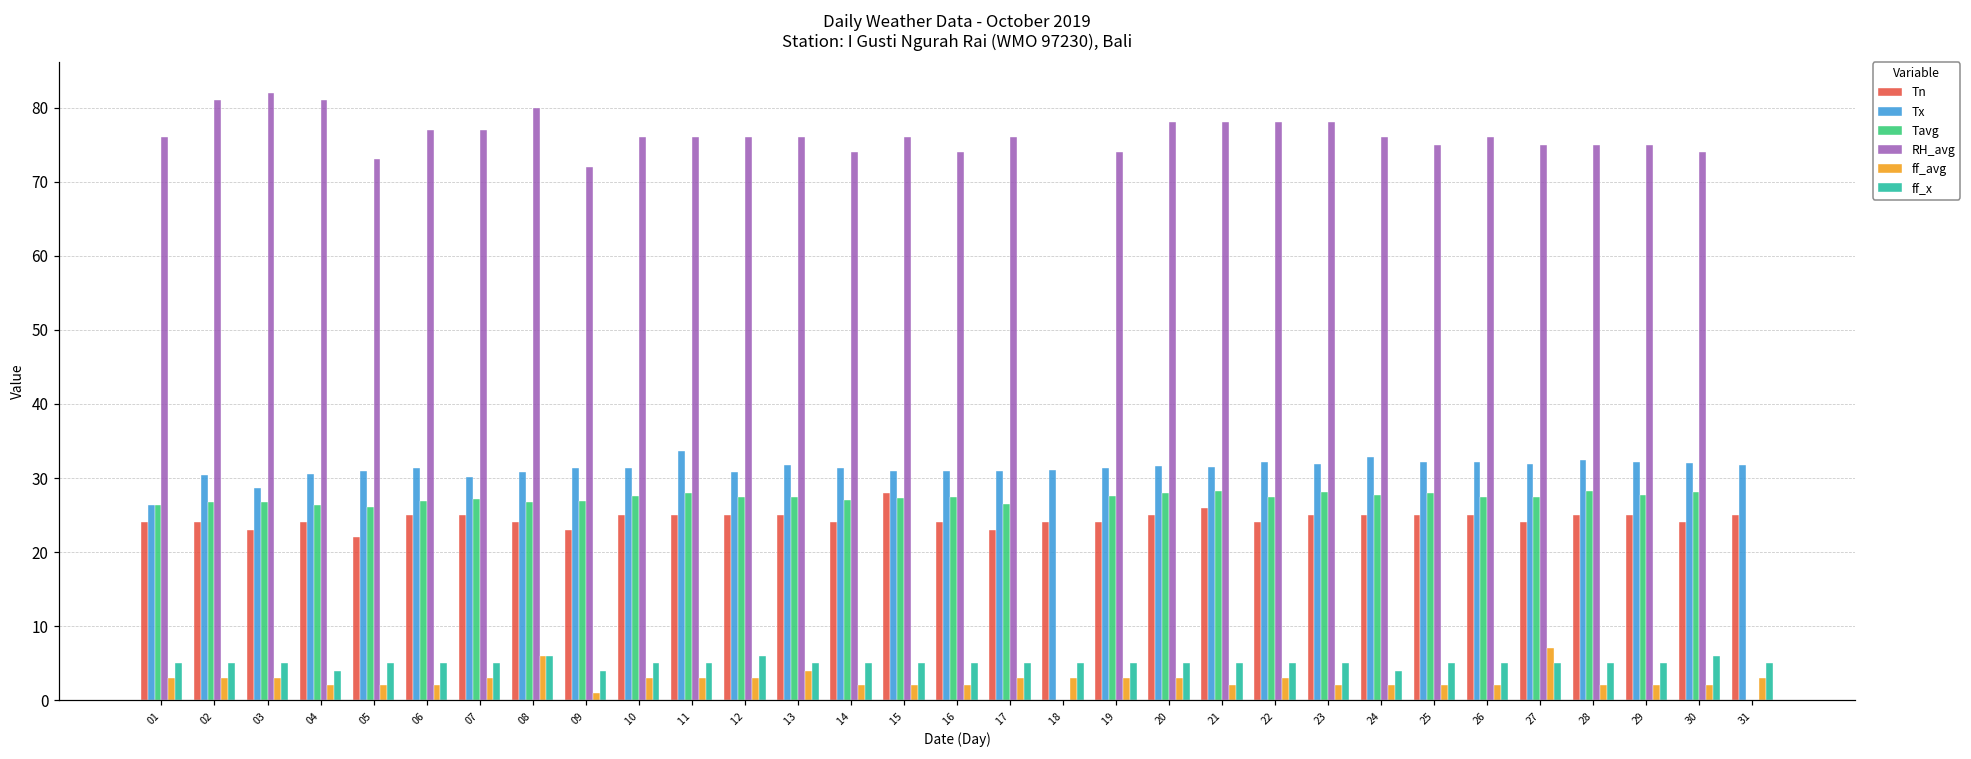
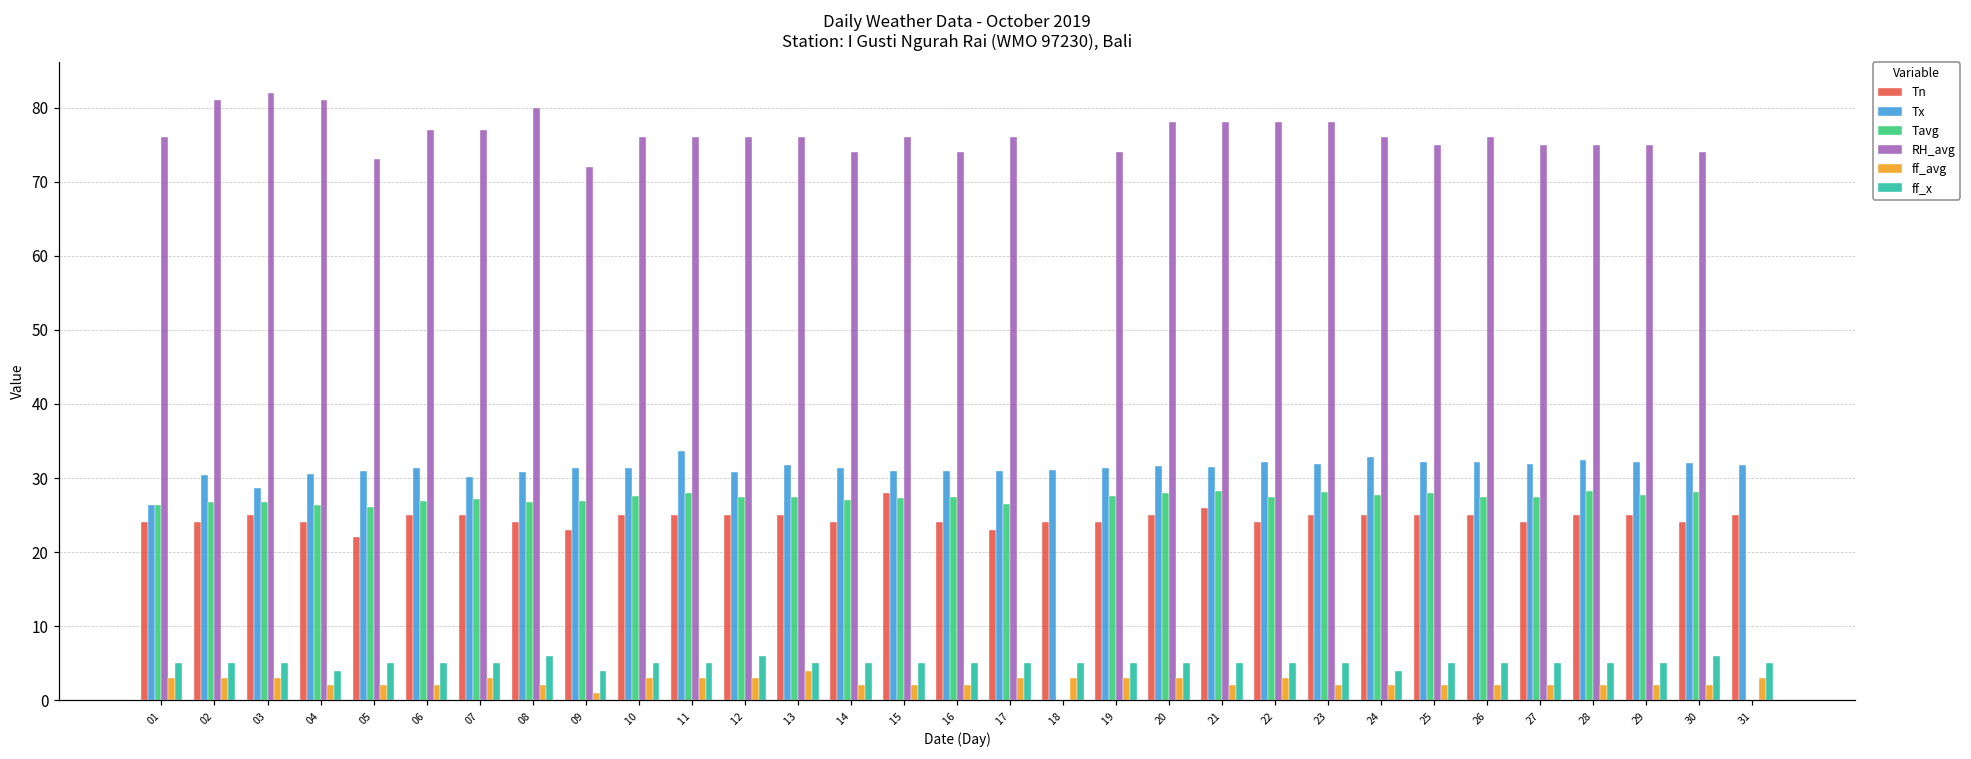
  {
    "Tn": {
      "01": 24,
      "02": 24,
-     "03": 23,
+     "03": 25,
      "04": 24,
      "05": 22,
      "06": 25,
      "07": 25,
      "08": 24,
      "09": 23,
      "10": 25,
      "11": 25,
      "12": 25,
      "13": 25,
      "14": 24,
      "15": 28,
      "16": 24,
      "17": 23,
      "18": 24,
      "19": 24,
      "20": 25,
      "21": 26,
      "22": 24,
      "23": 25,
      "24": 25,
      "25": 25,
      "26": 25,
      "27": 24,
      "28": 25,
      "29": 25,
      "30": 24,
      "31": 25
    },
    "Tx": {
      "01": 26,
      "02": 30,
      "03": 29,
      "04": 31,
      "05": 31,
      "06": 31,
      "07": 30,
      "08": 31,
      "09": 31,
      "10": 31,
      "11": 34,
      "12": 31,
      "13": 32,
      "14": 31,
      "15": 31,
      "16": 31,
      "17": 31,
      "18": 31,
      "19": 31,
      "20": 32,
      "21": 32,
      "22": 32,
      "23": 32,
      "24": 33,
      "25": 32,
      "26": 32,
      "27": 32,
      "28": 32,
      "29": 32,
      "30": 32,
      "31": 32
    },
    "ff_avg": {
      "01": 3,
      "02": 3,
      "03": 3,
      "04": 2,
      "05": 2,
      "06": 2,
      "07": 3,
-     "08": 6,
+     "08": 2,
      "09": 1,
      "10": 3,
      "11": 3,
      "12": 3,
      "13": 4,
      "14": 2,
      "15": 2,
      "16": 2,
      "17": 3,
      "18": 3,
      "19": 3,
      "20": 3,
      "21": 2,
      "22": 3,
      "23": 2,
      "24": 2,
      "25": 2,
      "26": 2,
-     "27": 7,
+     "27": 2,
      "28": 2,
      "29": 2,
      "30": 2,
      "31": 3
    }
  }
